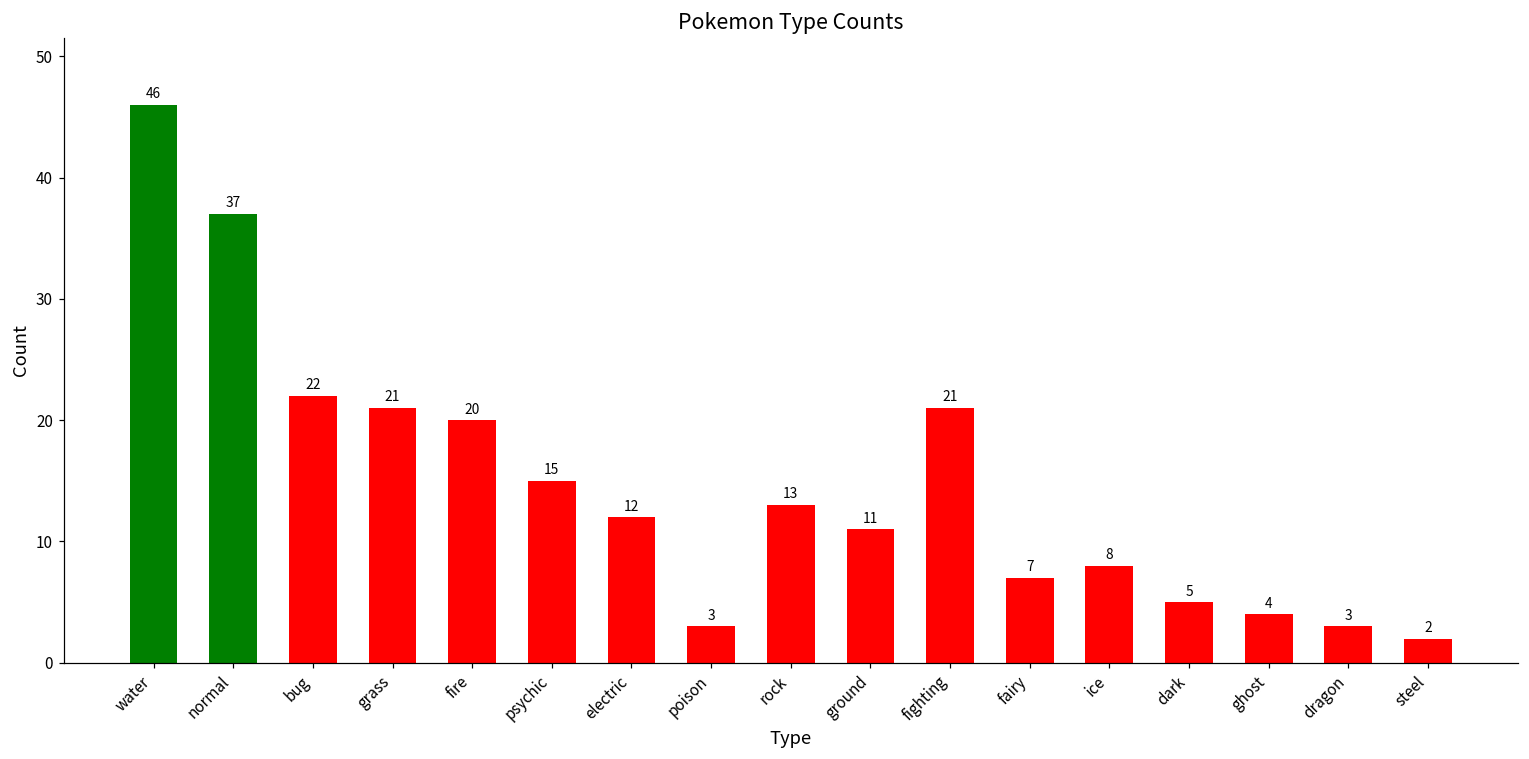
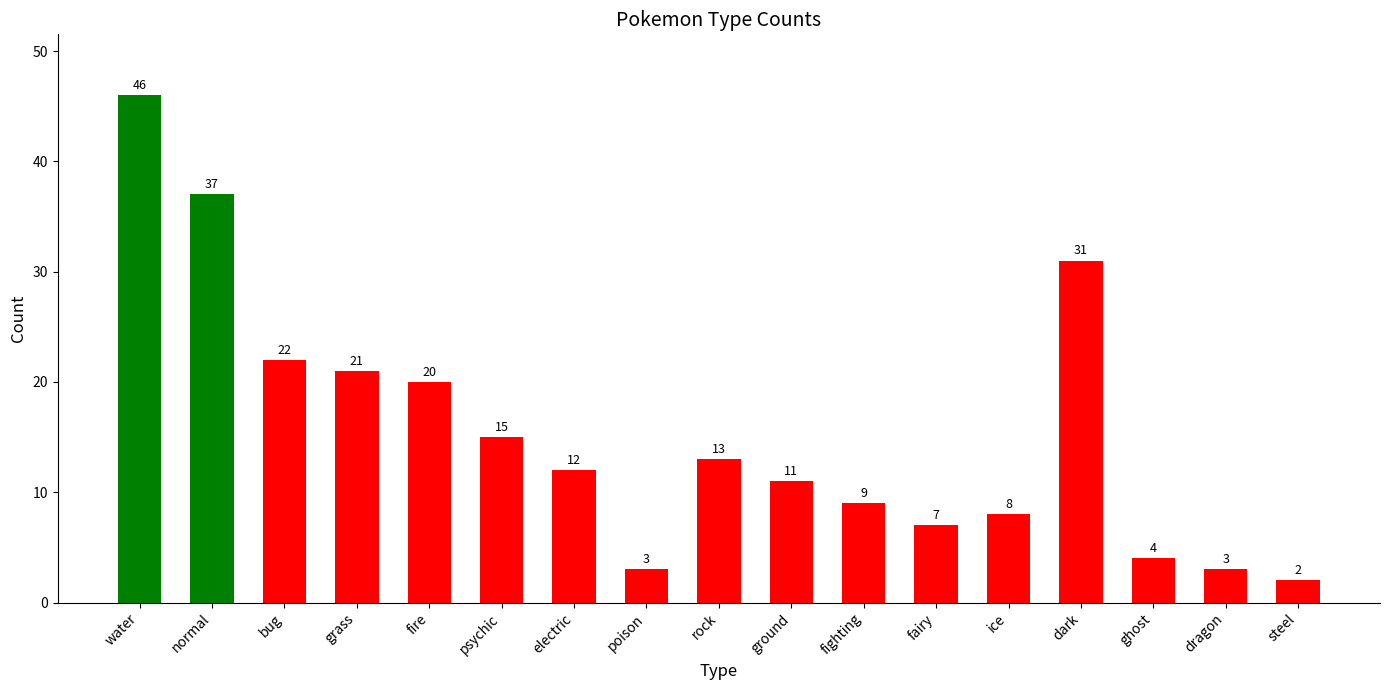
  {
    "water": 46,
    "normal": 37,
    "bug": 22,
    "grass": 21,
    "fire": 20,
    "psychic": 15,
    "electric": 12,
    "poison": 3,
    "rock": 13,
    "ground": 11,
-   "fighting": 21,
+   "fighting": 9,
    "fairy": 7,
    "ice": 8,
-   "dark": 5,
+   "dark": 31,
    "ghost": 4,
    "dragon": 3,
    "steel": 2
  }
